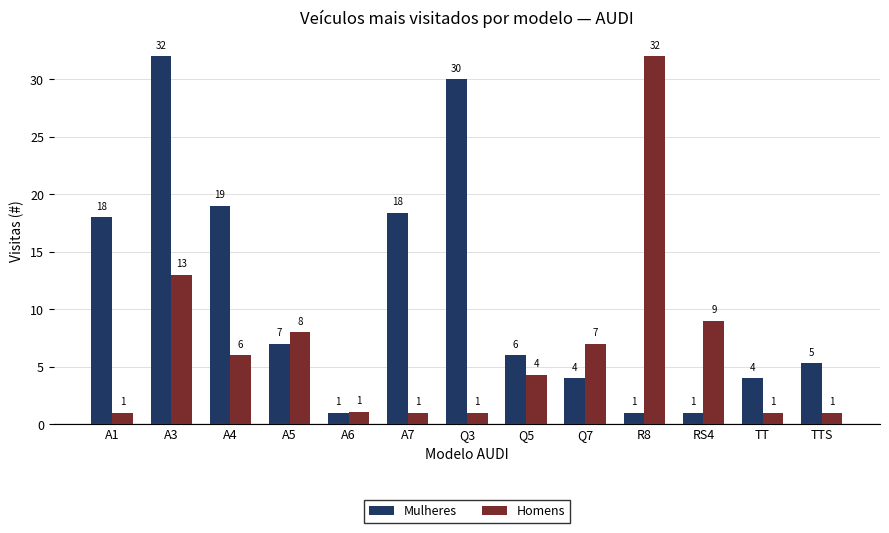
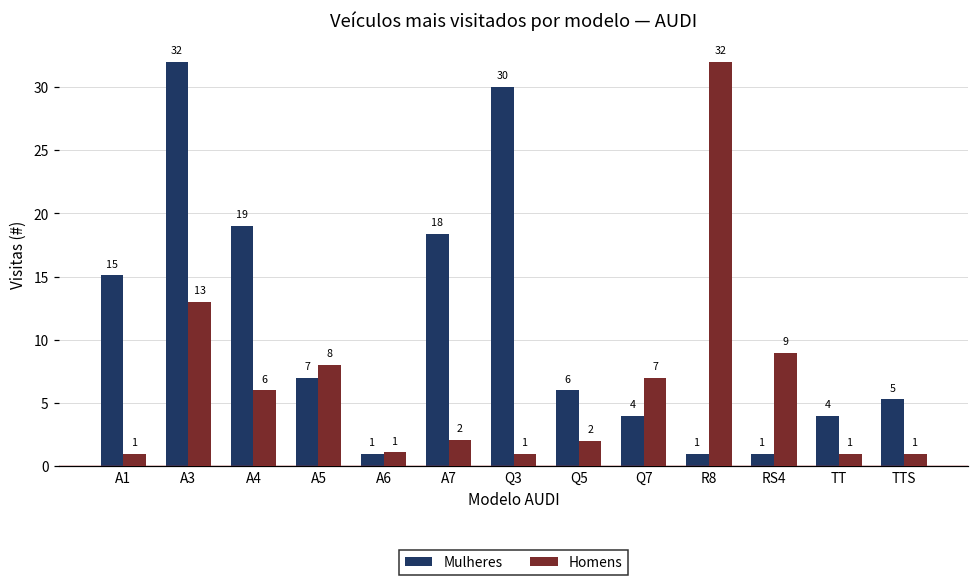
  {
    "Mulheres": {
-     "A1": 18,
+     "A1": 15,
      "A3": 32,
      "A4": 19,
      "A5": 7,
      "A6": 1,
      "A7": 18,
      "Q3": 30,
      "Q5": 6,
      "Q7": 4,
      "R8": 1,
      "RS4": 1,
      "TT": 4,
      "TTS": 5
    },
    "Homens": {
      "A1": 1,
      "A3": 13,
      "A4": 6,
      "A5": 8,
      "A6": 1,
-     "A7": 1,
+     "A7": 2,
      "Q3": 1,
-     "Q5": 4,
+     "Q5": 2,
      "Q7": 7,
      "R8": 32,
      "RS4": 9,
      "TT": 1,
      "TTS": 1
    }
  }
